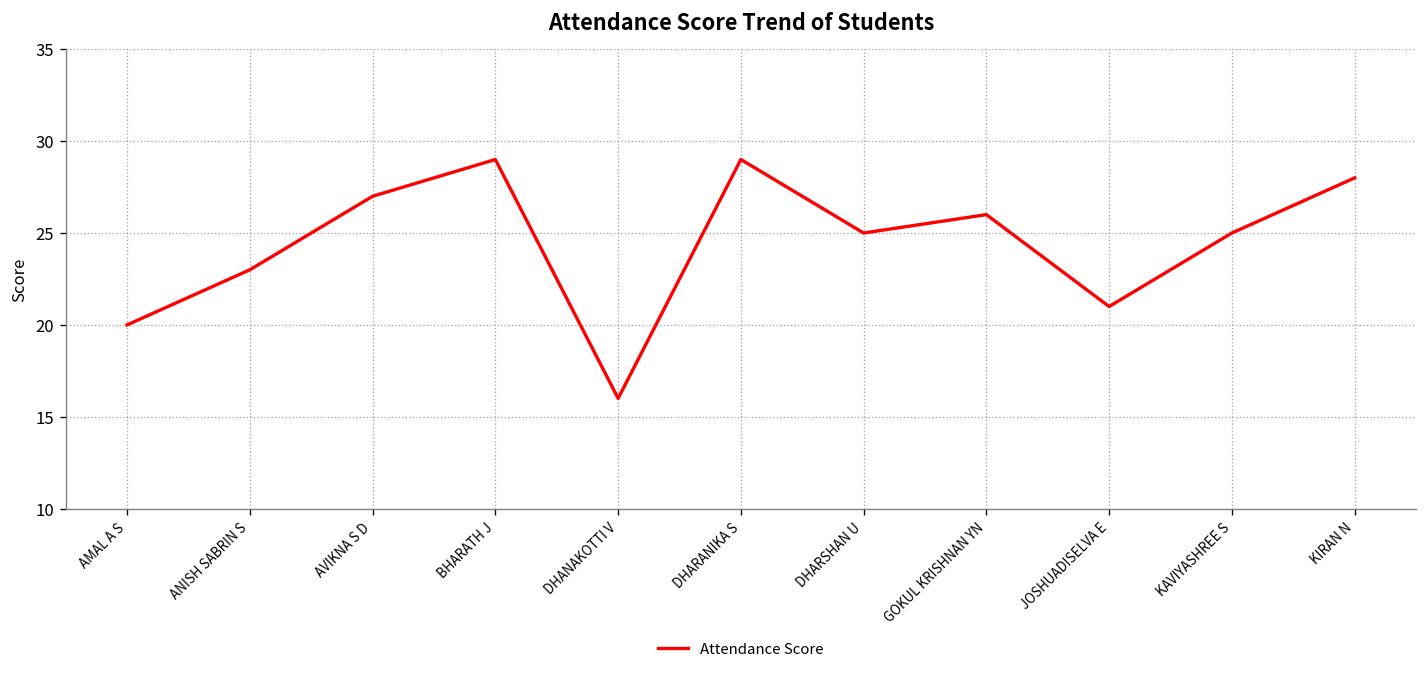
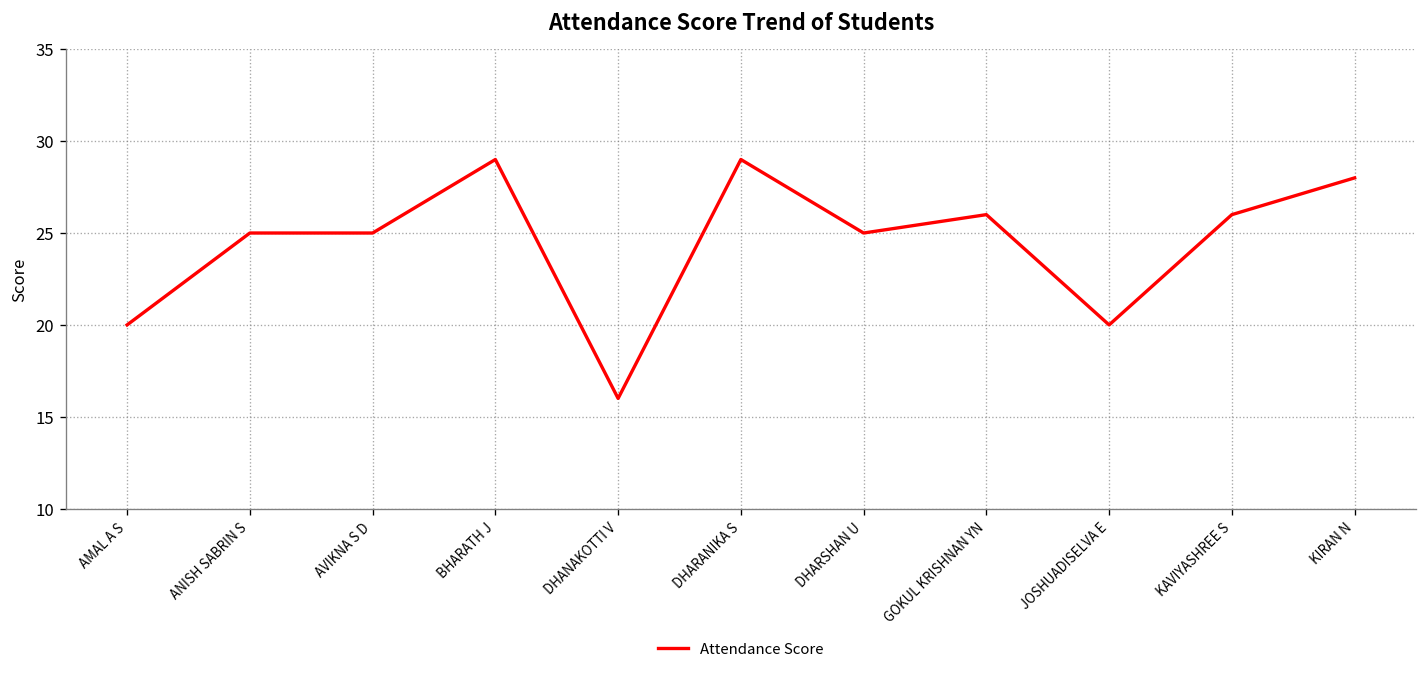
  {
    "AMAL A S": 20,
-   "ANISH SABRIN S": 23,
-   "AVIKNA S D": 27,
+   "ANISH SABRIN S": 25,
+   "AVIKNA S D": 25,
    "BHARATH J": 29,
    "DHANAKOTTI V": 16,
    "DHARANIKA S": 29,
    "DHARSHAN U": 25,
    "GOKUL KRISHNAN YN": 26,
-   "JOSHUADISELVA E": 21,
-   "KAVIYASHREE S": 25,
+   "JOSHUADISELVA E": 20,
+   "KAVIYASHREE S": 26,
    "KIRAN N": 28
  }
